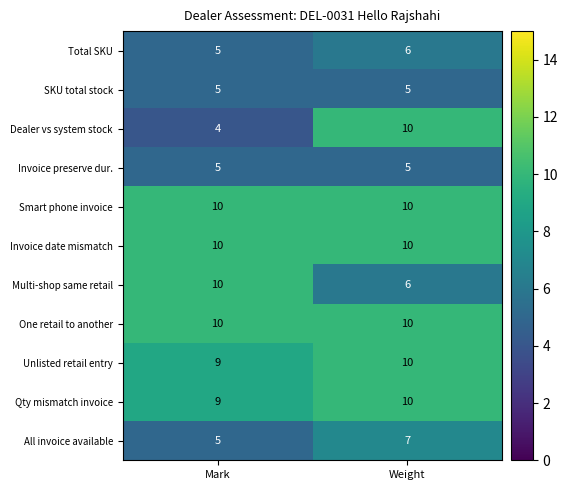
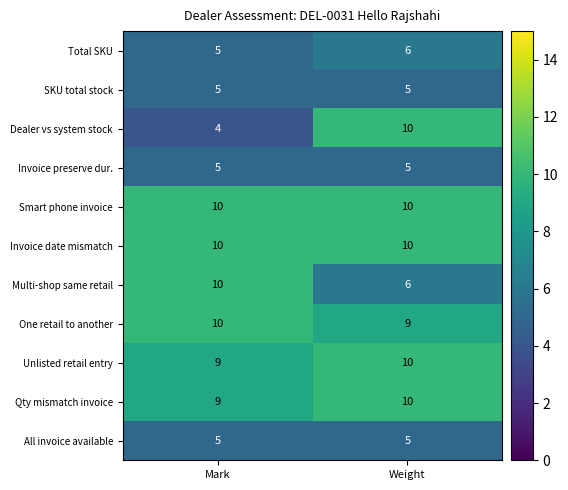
  {
    "Total SKU": {
      "Mark": 5,
      "Weight": 6
    },
    "SKU total stock": {
      "Mark": 5,
      "Weight": 5
    },
    "Dealer vs system stock": {
      "Mark": 4,
      "Weight": 10
    },
    "Invoice preserve dur.": {
      "Mark": 5,
      "Weight": 5
    },
    "Smart phone invoice": {
      "Mark": 10,
      "Weight": 10
    },
    "Invoice date mismatch": {
      "Mark": 10,
      "Weight": 10
    },
    "Multi-shop same retail": {
      "Mark": 10,
      "Weight": 6
    },
    "One retail to another": {
      "Mark": 10,
-     "Weight": 10
+     "Weight": 9
    },
    "Unlisted retail entry": {
      "Mark": 9,
      "Weight": 10
    },
    "Qty mismatch invoice": {
      "Mark": 9,
      "Weight": 10
    },
    "All invoice available": {
      "Mark": 5,
-     "Weight": 7
+     "Weight": 5
    }
  }
